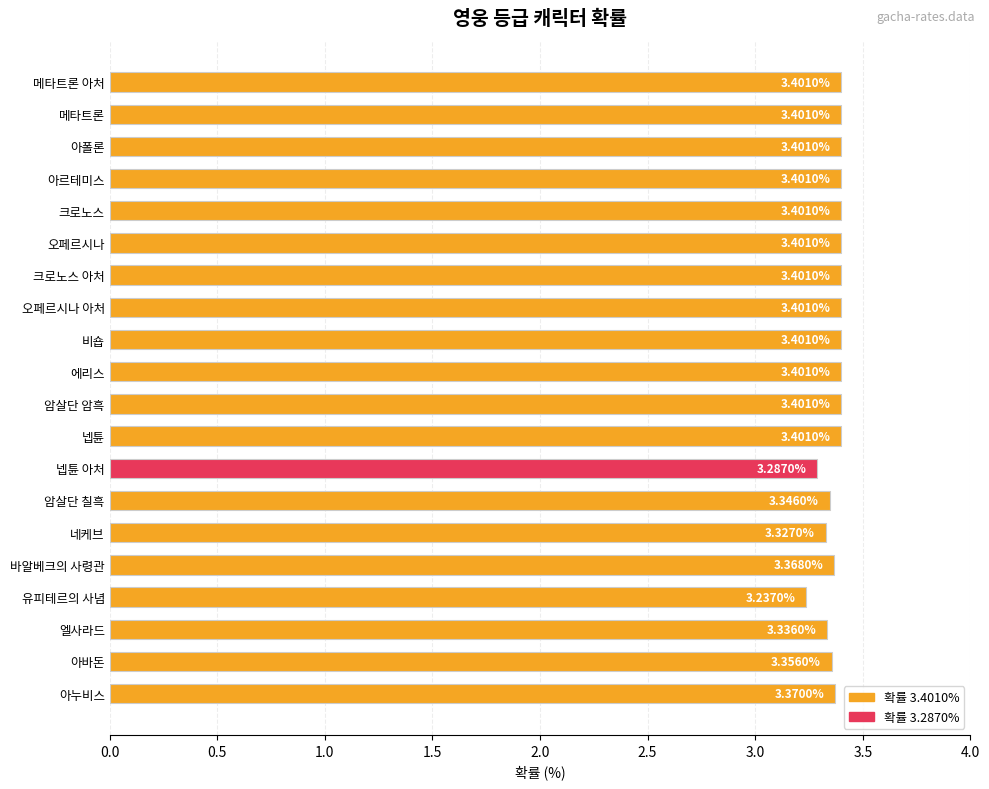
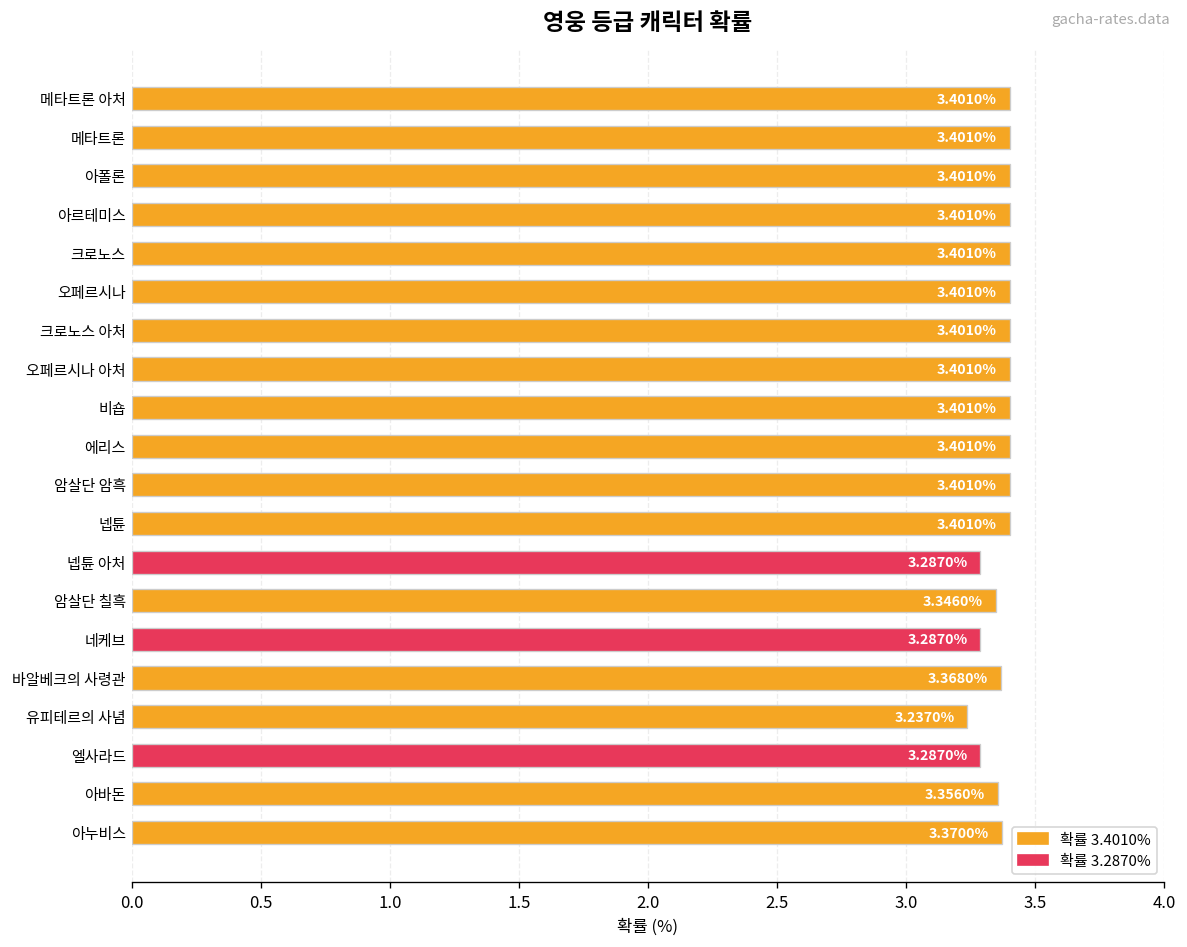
  {
    "메타트론 아처": "3.4010%",
    "메타트론": "3.4010%",
    "아폴론": "3.4010%",
    "아르테미스": "3.4010%",
    "크로노스": "3.4010%",
    "오페르시나": "3.4010%",
    "크로노스 아처": "3.4010%",
    "오페르시나 아처": "3.4010%",
    "비숍": "3.4010%",
    "에리스": "3.4010%",
    "암살단 암흑": "3.4010%",
    "넵튠": "3.4010%",
    "넵튠 아처": "3.2870%",
    "암살단 칠흑": "3.3460%",
-   "네케브": "3.3270%",
+   "네케브": "3.2870%",
    "바알베크의 사령관": "3.3680%",
    "유피테르의 사념": "3.2370%",
-   "엘사라드": "3.3360%",
+   "엘사라드": "3.2870%",
    "아바돈": "3.3560%",
    "아누비스": "3.3700%"
  }
